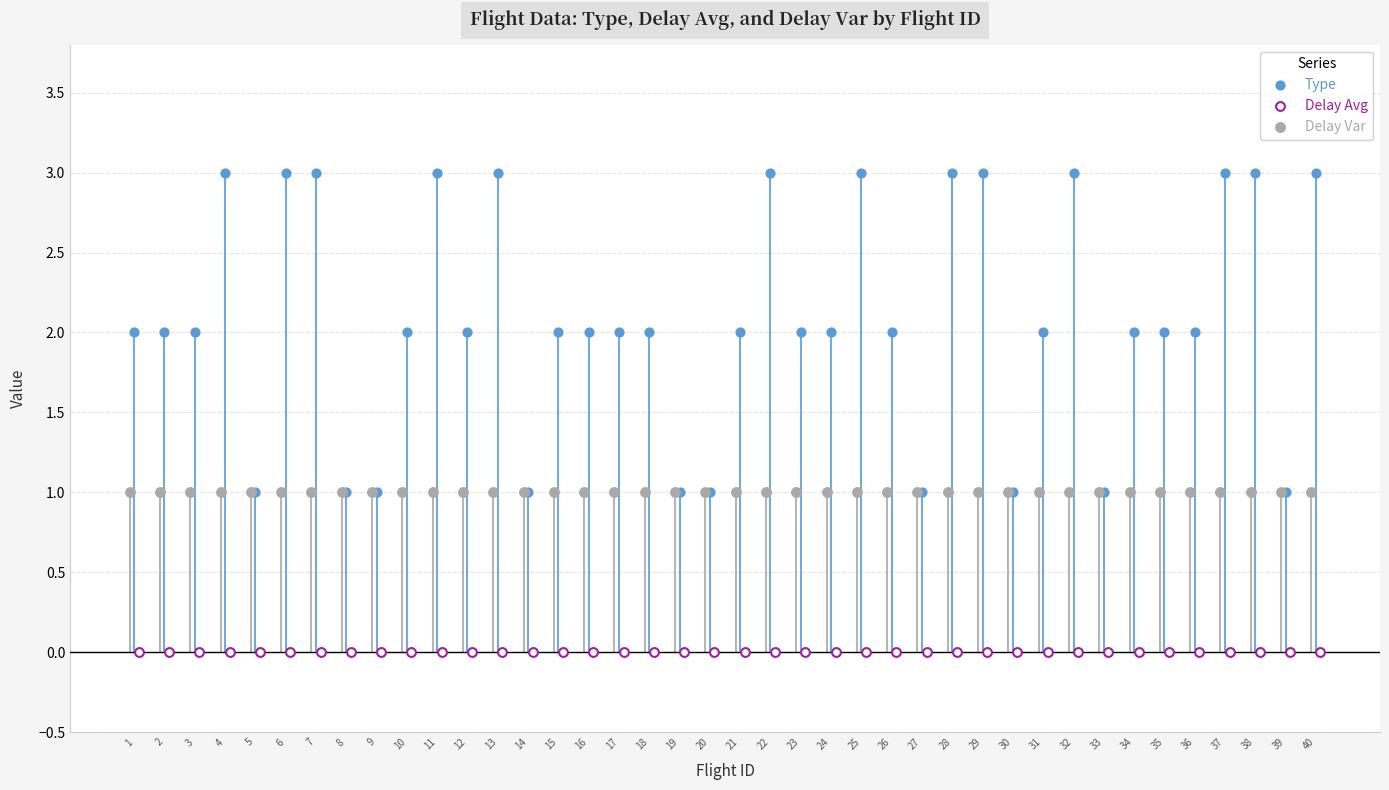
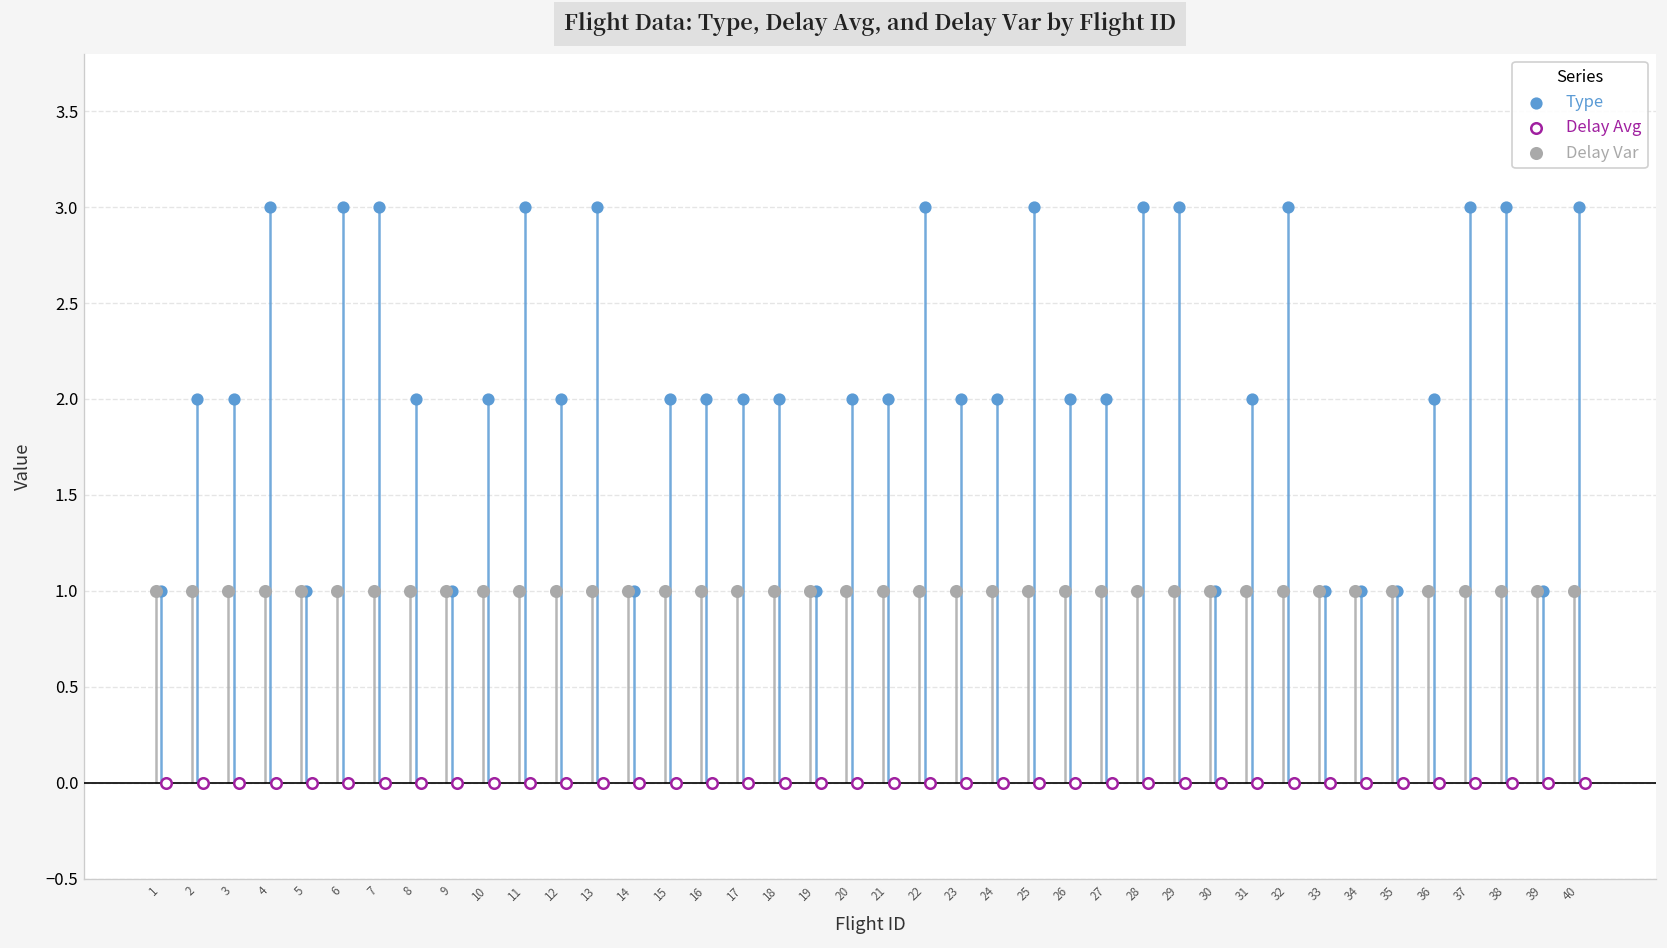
  {
    "Type": {
-     "1": 2,
-     "8": 1,
-     "20": 1,
-     "27": 1,
-     "34": 2,
-     "35": 2
+     "1": 1,
+     "8": 2,
+     "20": 2,
+     "27": 2,
+     "34": 1,
+     "35": 1
    }
  }
